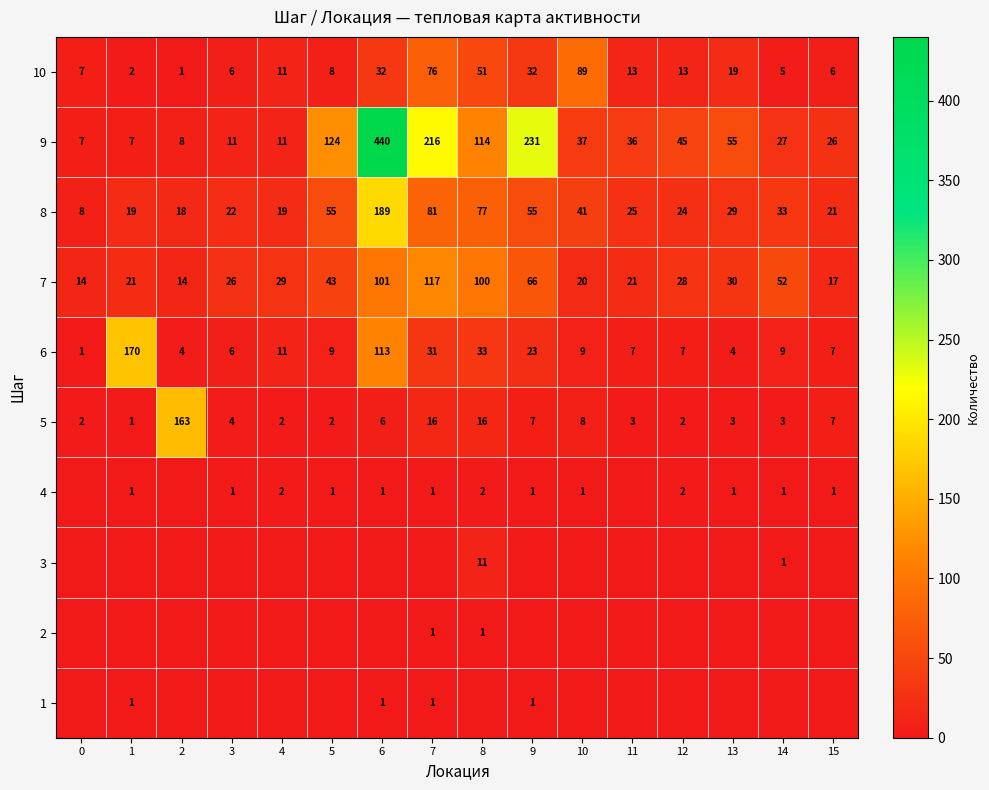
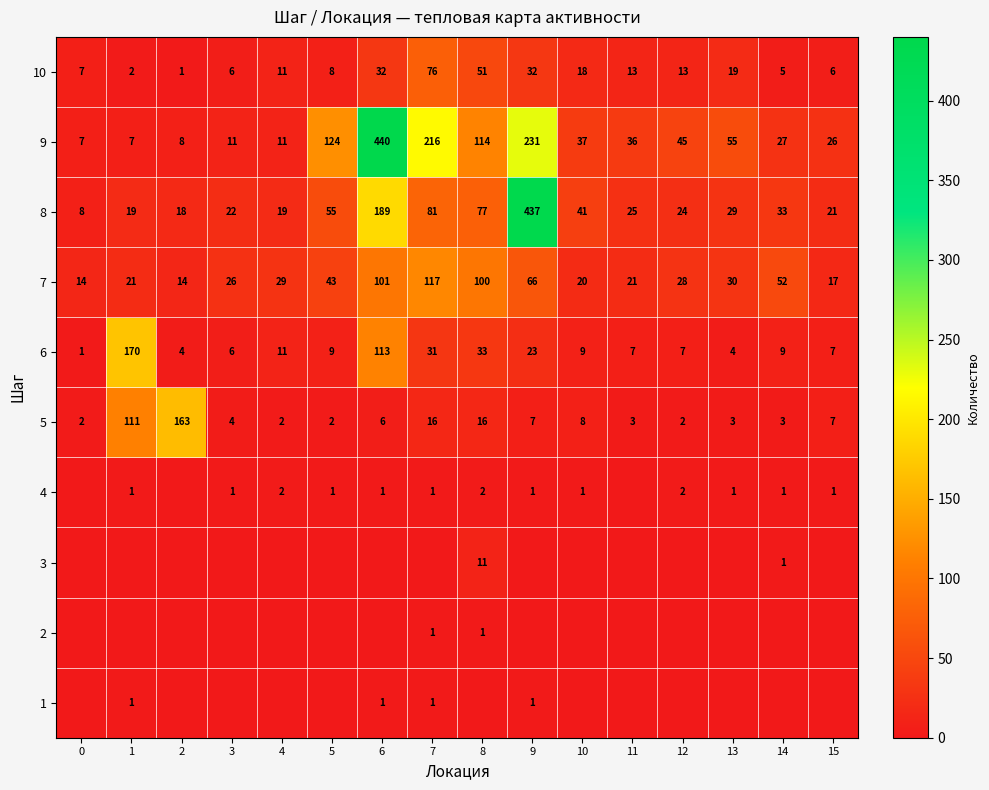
  {
    "10": {
      "0": 7,
      "1": 2,
      "2": 1,
      "3": 6,
      "4": 11,
      "5": 8,
      "6": 32,
      "7": 76,
      "8": 51,
      "9": 32,
-     "10": 89,
+     "10": 18,
      "11": 13,
      "12": 13,
      "13": 19,
      "14": 5,
      "15": 6
    },
    "9": {
      "0": 7,
      "1": 7,
      "2": 8,
      "3": 11,
      "4": 11,
      "5": 124,
      "6": 440,
      "7": 216,
      "8": 114,
      "9": 231,
      "10": 37,
      "11": 36,
      "12": 45,
      "13": 55,
      "14": 27,
      "15": 26
    },
    "8": {
      "0": 8,
      "1": 19,
      "2": 18,
      "3": 22,
      "4": 19,
      "5": 55,
      "6": 189,
      "7": 81,
      "8": 77,
-     "9": 55,
+     "9": 437,
      "10": 41,
      "11": 25,
      "12": 24,
      "13": 29,
      "14": 33,
      "15": 21
    },
    "7": {
      "0": 14,
      "1": 21,
      "2": 14,
      "3": 26,
      "4": 29,
      "5": 43,
      "6": 101,
      "7": 117,
      "8": 100,
      "9": 66,
      "10": 20,
      "11": 21,
      "12": 28,
      "13": 30,
      "14": 52,
      "15": 17
    },
    "6": {
      "0": 1,
      "1": 170,
      "2": 4,
      "3": 6,
      "4": 11,
      "5": 9,
      "6": 113,
      "7": 31,
      "8": 33,
      "9": 23,
      "10": 9,
      "11": 7,
      "12": 7,
      "13": 4,
      "14": 9,
      "15": 7
    },
    "5": {
      "0": 2,
-     "1": 1,
+     "1": 111,
      "2": 163,
      "3": 4,
      "4": 2,
      "5": 2,
      "6": 6,
      "7": 16,
      "8": 16,
      "9": 7,
      "10": 8,
      "11": 3,
      "12": 2,
      "13": 3,
      "14": 3,
      "15": 7
    },
    "4": {
      "1": 1,
      "3": 1,
      "4": 2,
      "5": 1,
      "6": 1,
      "7": 1,
      "8": 2,
      "9": 1,
      "10": 1,
      "12": 2,
      "13": 1,
      "14": 1,
      "15": 1
    },
    "3": {
      "8": 11,
      "14": 1
    },
    "2": {
      "7": 1,
      "8": 1
    },
    "1": {
      "1": 1,
      "6": 1,
      "7": 1,
      "9": 1
    }
  }
